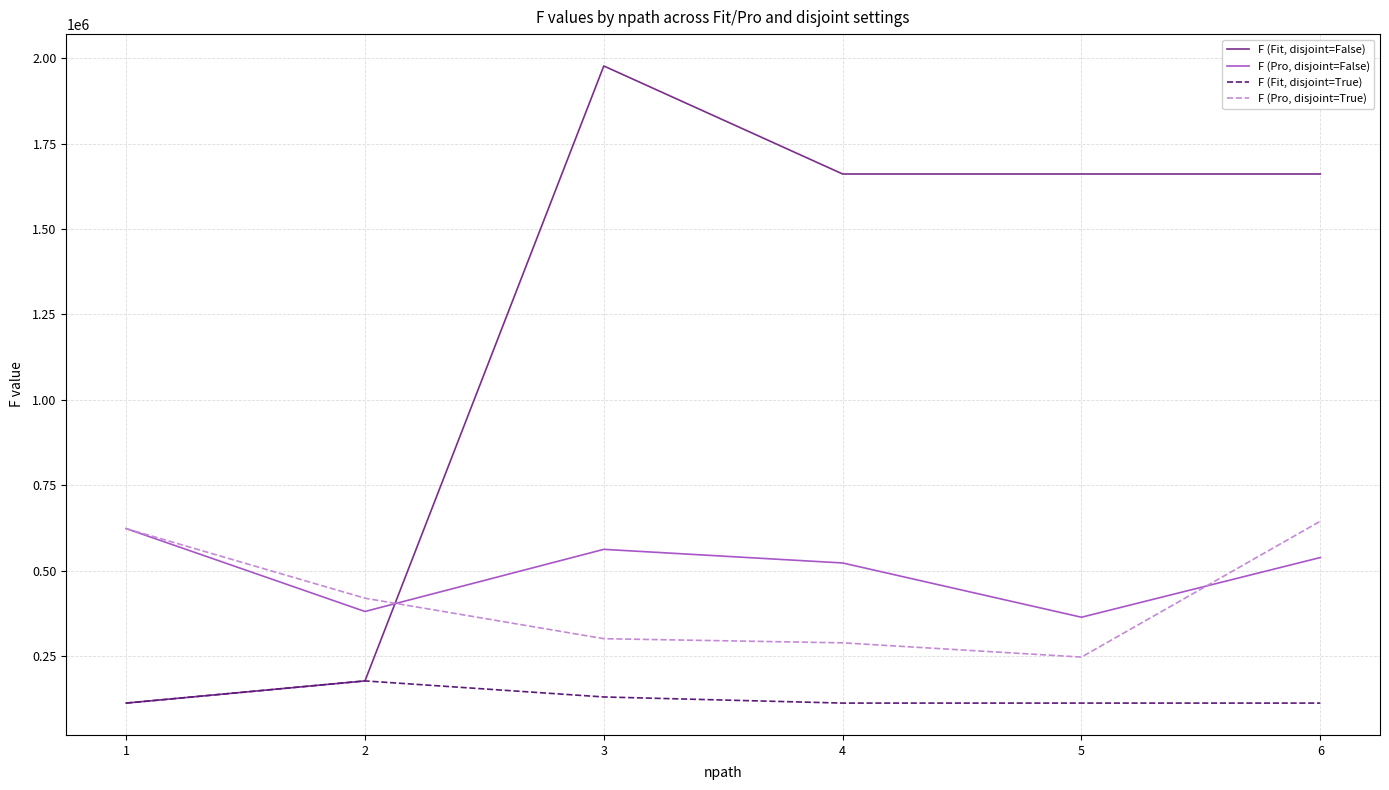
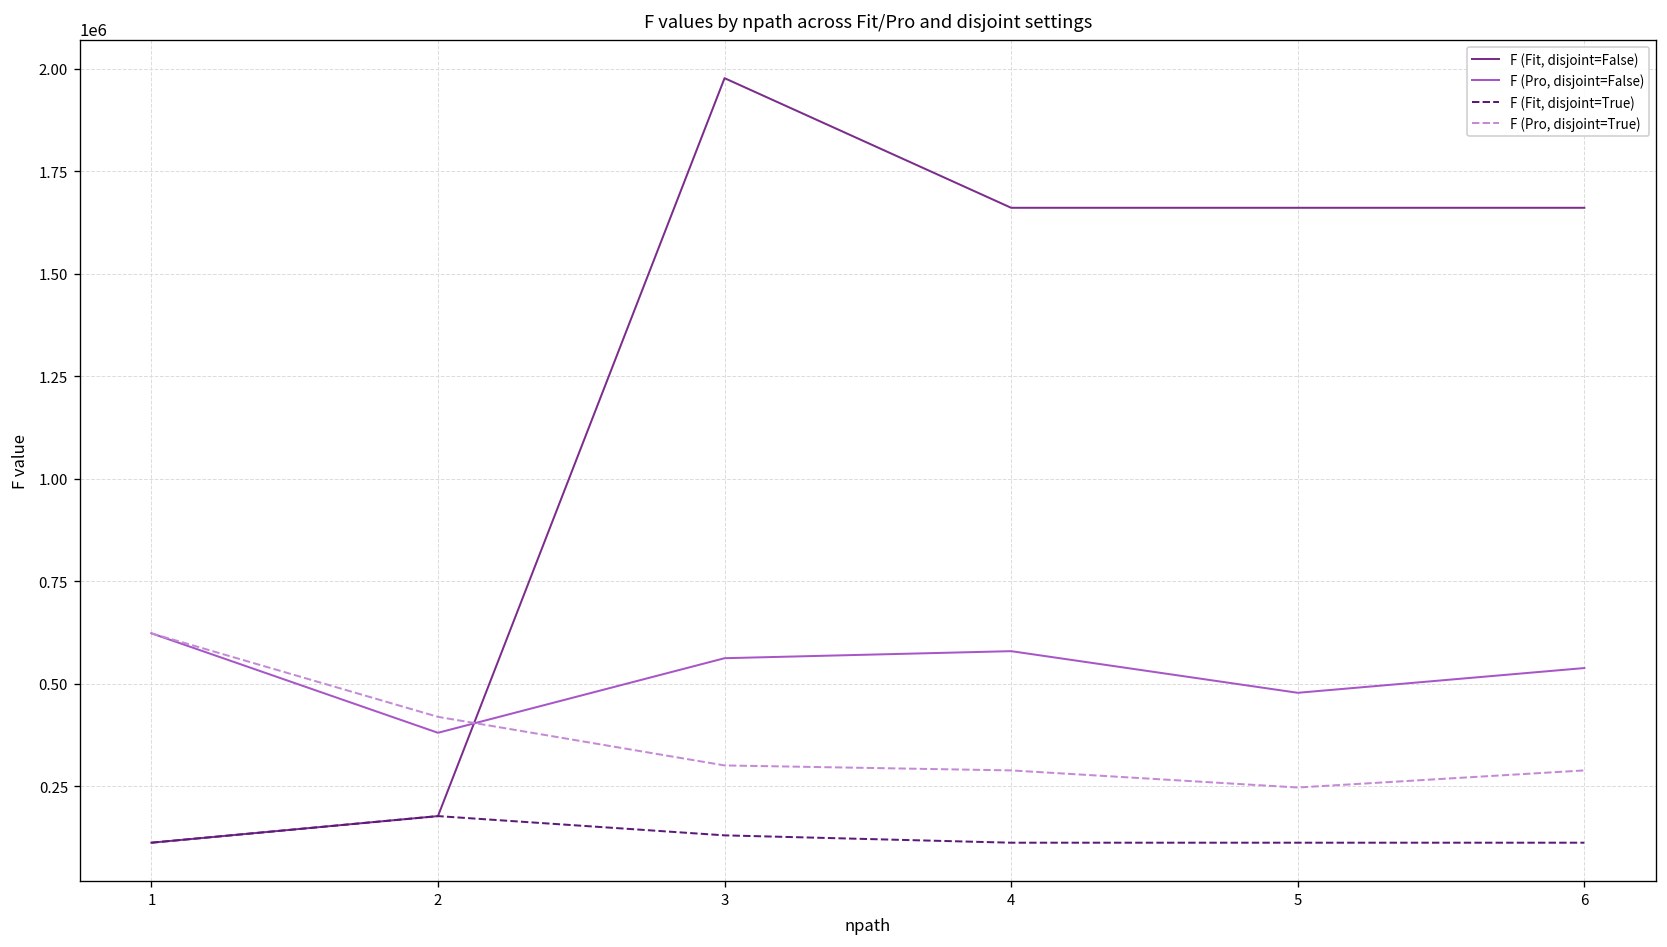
  {
    "F (Pro, disjoint=False)": {
      "2": 380000,
      "3": 560000,
-     "4": 520000,
-     "5": 360000,
+     "4": 580000,
+     "5": 480000,
      "6": 540000
    },
    "F (Pro, disjoint=True)": {
      "2": 420000,
      "3": 300000,
      "4": 290000,
      "5": 250000,
-     "6": 640000
+     "6": 290000
    }
  }
